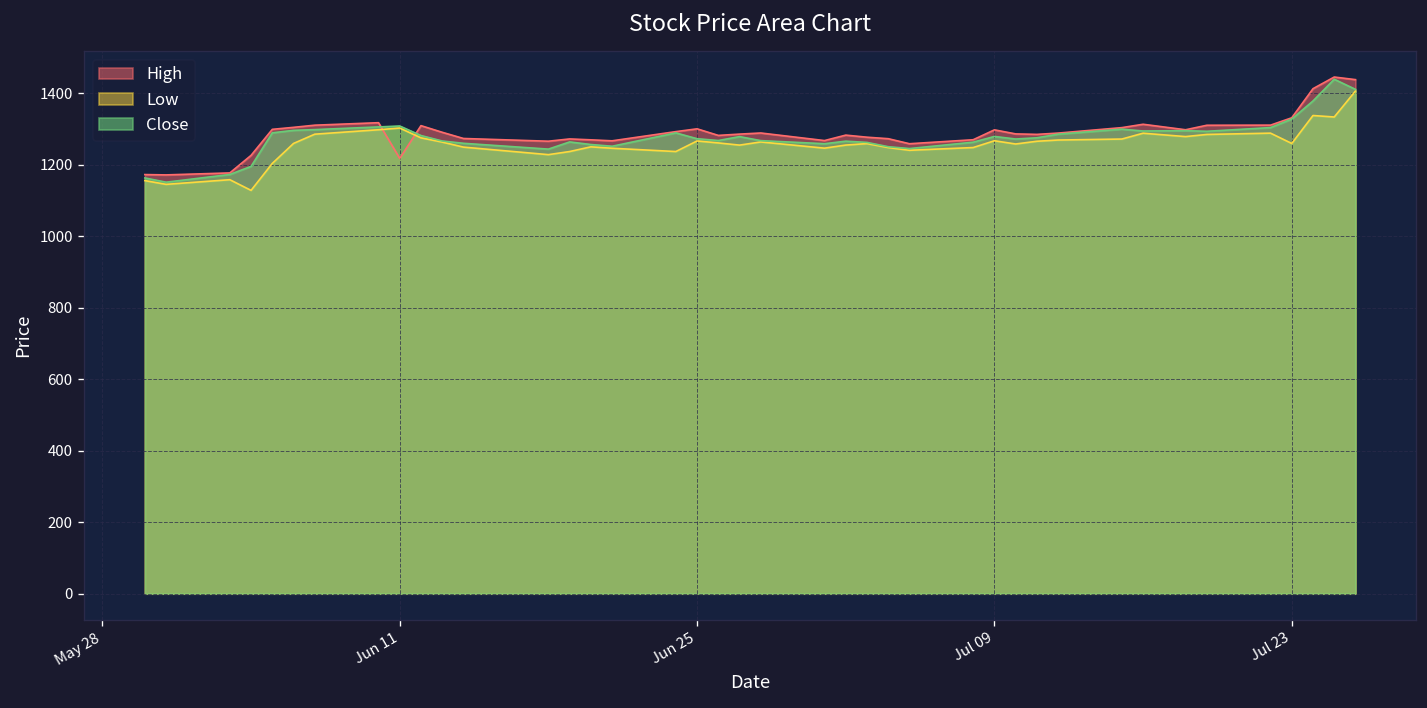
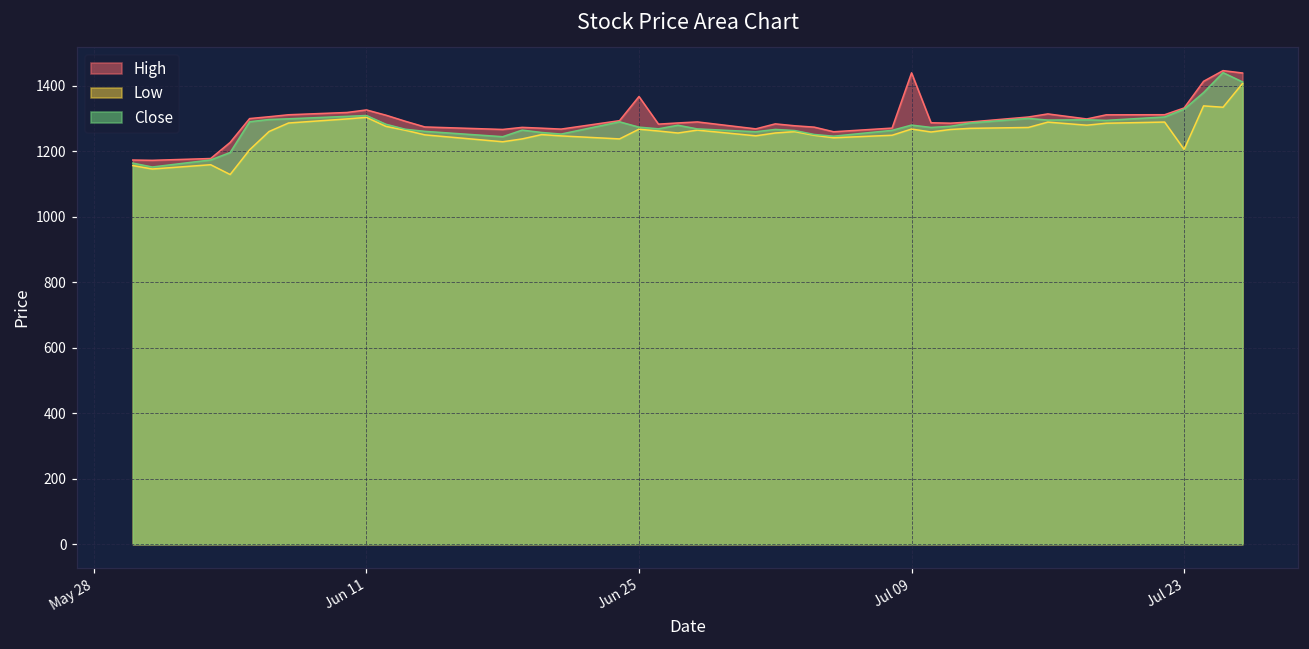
  {
    "High": {
-     "Jun 11": 1220,
-     "Jun 25": 1300,
-     "Jul 09": 1300
+     "Jun 11": 1330,
+     "Jun 25": 1370,
+     "Jul 09": 1440
    },
    "Low": {
      "Jul 09": 1270,
-     "Jul 23": 1260
+     "Jul 23": 1210
    },
    "Close": {
      "Jul 09": 1280
    }
  }
